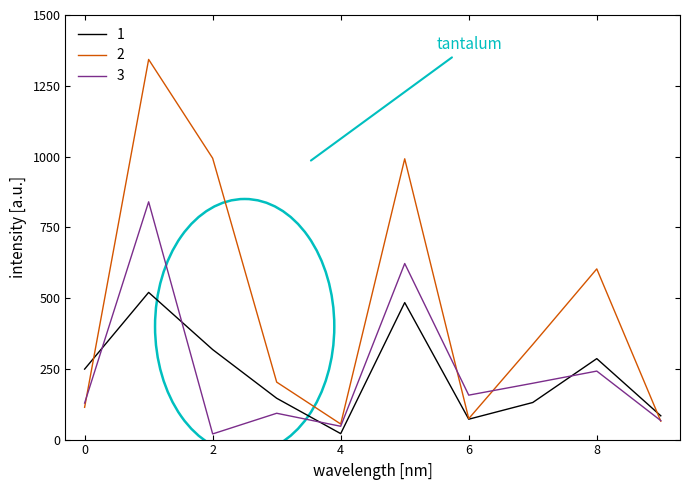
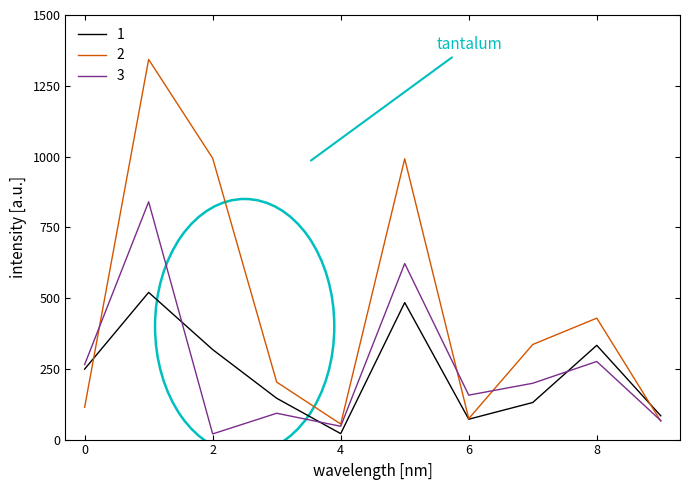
  {
    "1": {
      "0": 250,
      "2": 320,
      "4": 20,
-     "8": 290
+     "8": 330
    },
    "2": {
      "0": 110,
      "2": 990,
-     "8": 600
+     "8": 430
    },
    "3": {
-     "0": 130,
+     "0": 270,
      "2": 20,
      "6": 160,
-     "8": 240
+     "8": 280
    }
  }
